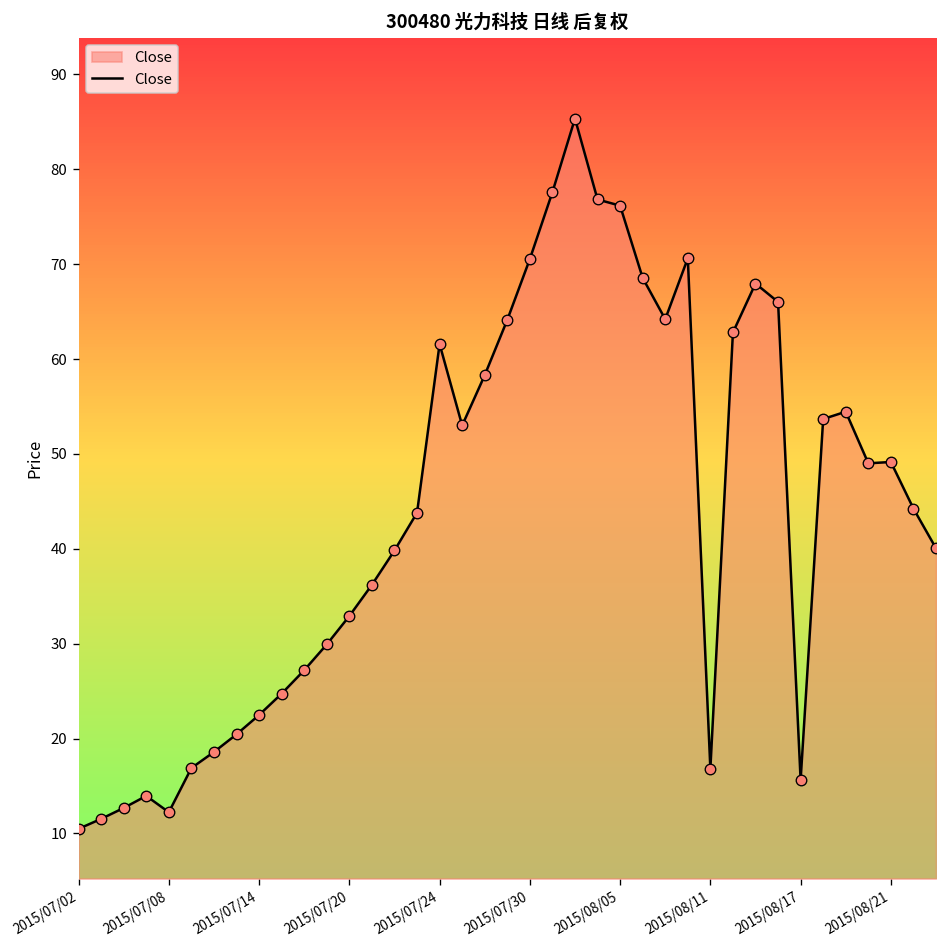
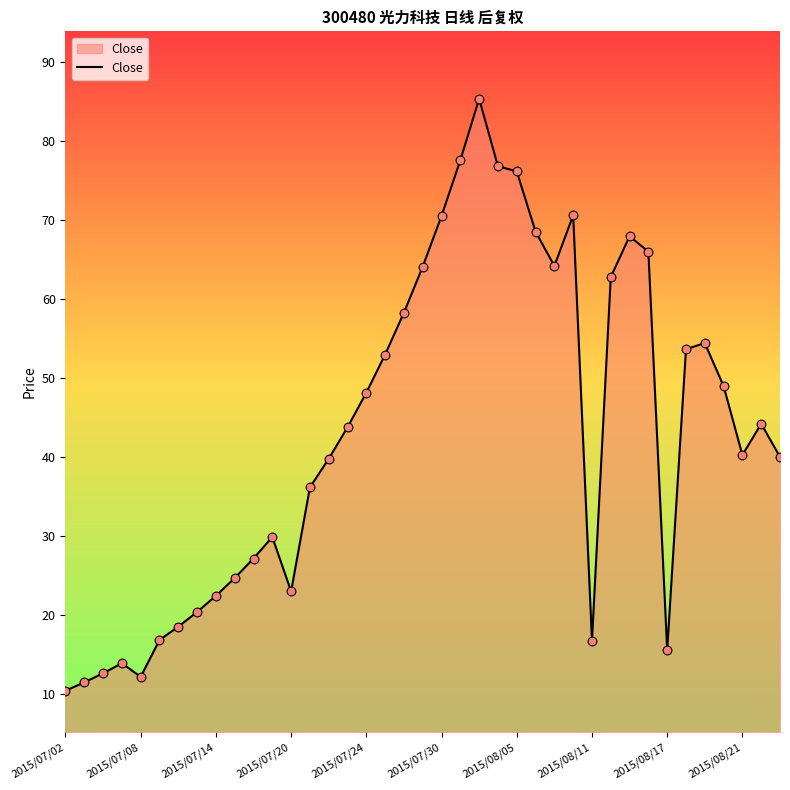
  {
    "2015/07/02": 10,
    "2015/07/08": 12,
    "2015/07/14": 22,
-   "2015/07/20": 33,
-   "2015/07/24": 62,
+   "2015/07/20": 23,
+   "2015/07/24": 48,
    "2015/07/30": 71,
    "2015/08/05": 76,
    "2015/08/11": 17,
    "2015/08/17": 16,
-   "2015/08/21": 49
+   "2015/08/21": 40
  }
